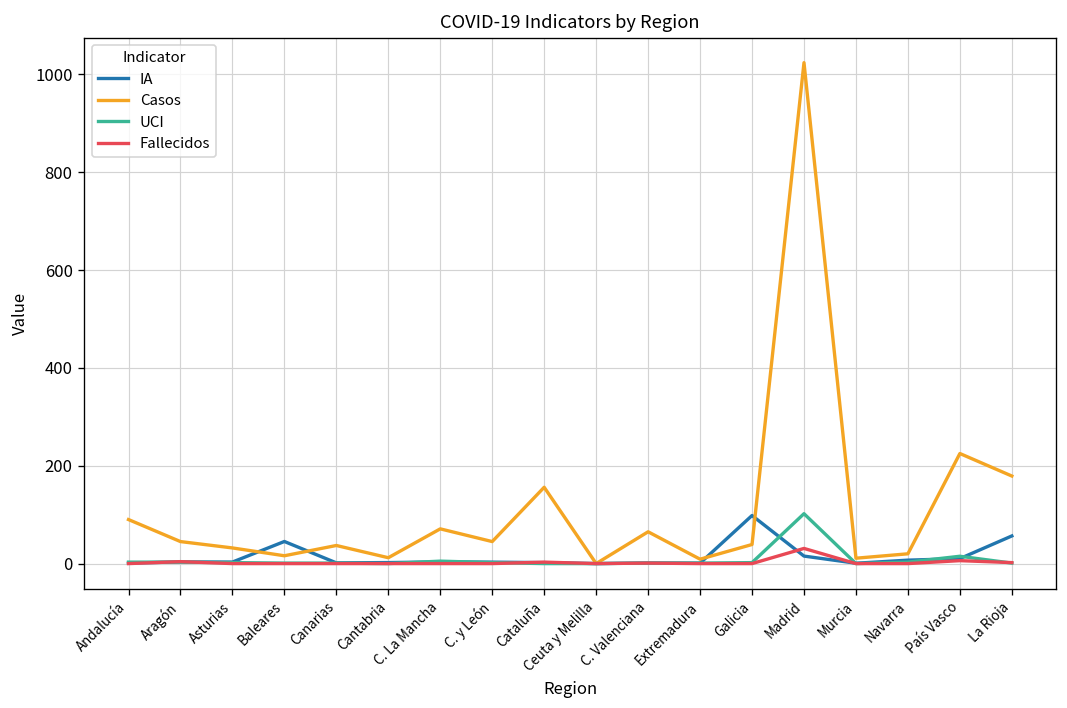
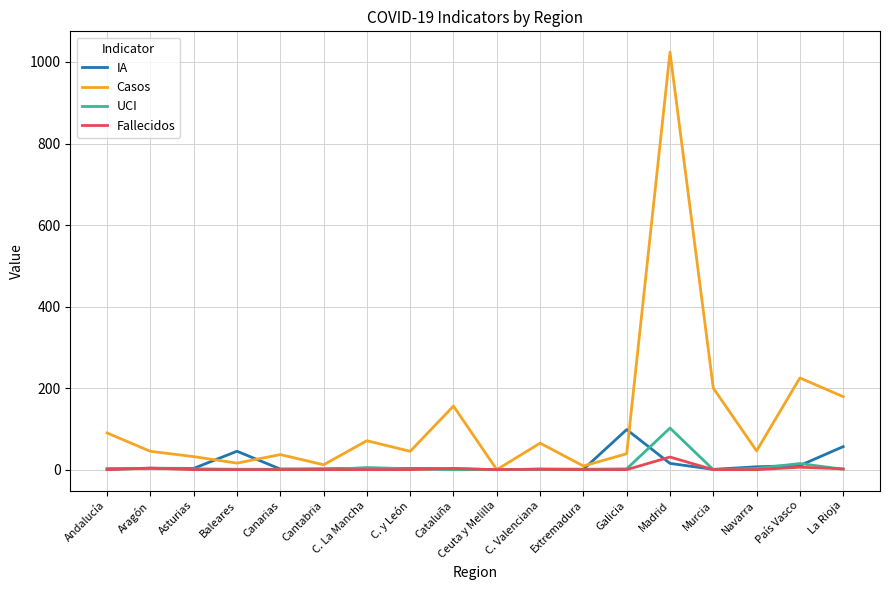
  {
    "IA": {
      "Baleares": 50,
      "Galicia": 100,
      "Madrid": 20,
      "La Rioja": 60
    },
    "Casos": {
      "Andalucía": 90,
      "Aragón": 50,
      "Asturias": 30,
      "Baleares": 20,
      "Canarias": 40,
      "Cantabria": 10,
      "C. La Mancha": 70,
      "C. y León": 50,
      "Cataluña": 160,
      "C. Valenciana": 70,
      "Extremadura": 10,
      "Galicia": 40,
      "Madrid": 1020,
-     "Murcia": 10,
-     "Navarra": 20,
+     "Murcia": 200,
+     "Navarra": 50,
      "País Vasco": 230,
      "La Rioja": 180
    },
    "UCI": {
      "Madrid": 100
    },
    "Fallecidos": {
      "Madrid": 30
    }
  }
